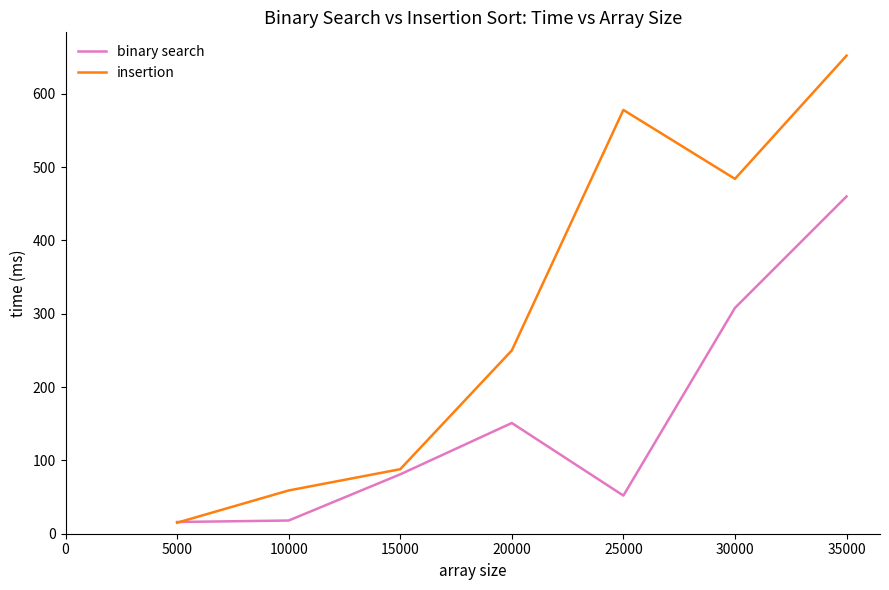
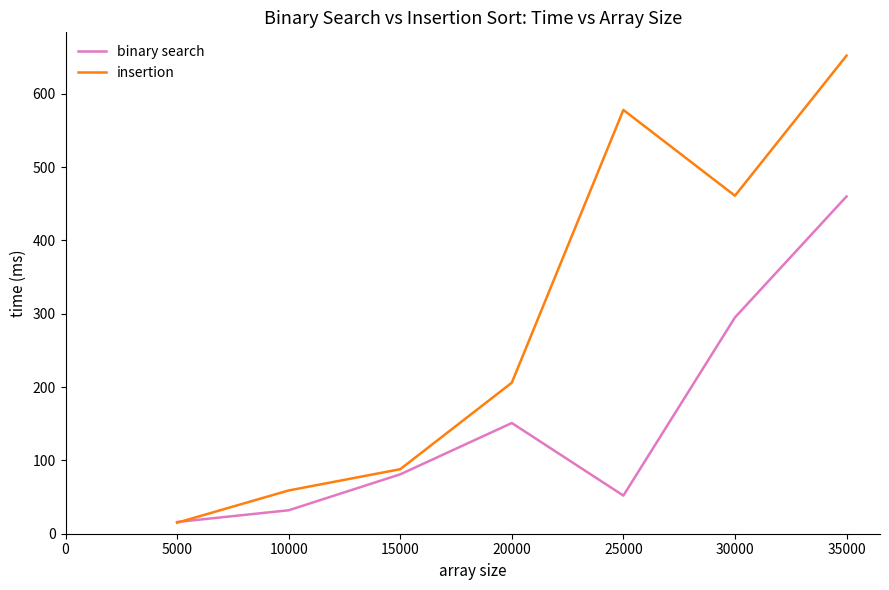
  {
    "binary search": {
-     "10000": 20,
+     "10000": 30,
      "15000": 80,
      "20000": 150,
      "25000": 50,
-     "30000": 310,
+     "30000": 300,
      "35000": 460
    },
    "insertion": {
      "10000": 60,
      "15000": 90,
-     "20000": 250,
+     "20000": 210,
      "25000": 580,
-     "30000": 480,
+     "30000": 460,
      "35000": 650
    }
  }
